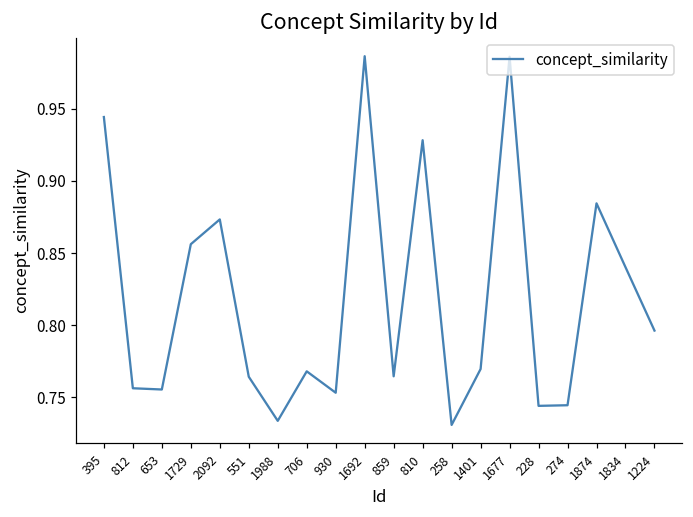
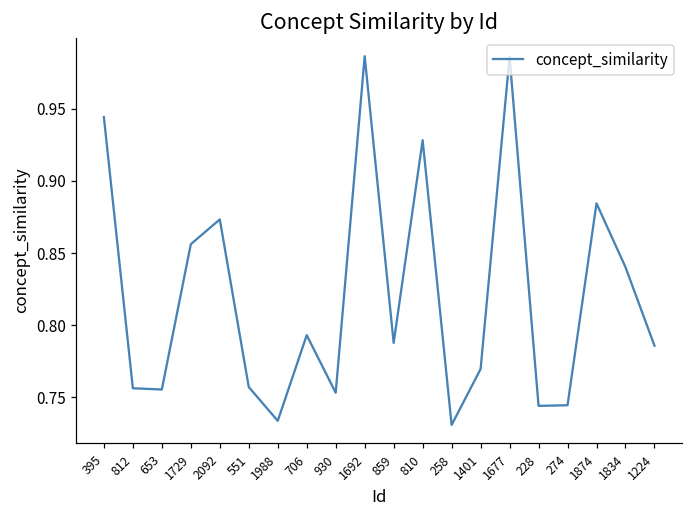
  {
    "395": 0.944,
    "812": 0.756,
    "653": 0.756,
    "1729": 0.856,
    "2092": 0.873,
-   "551": 0.764,
+   "551": 0.757,
    "1988": 0.734,
-   "706": 0.768,
+   "706": 0.793,
    "930": 0.753,
    "1692": 0.986,
-   "859": 0.765,
+   "859": 0.788,
    "810": 0.928,
    "258": 0.731,
    "1401": 0.770,
    "228": 0.744,
    "274": 0.745,
    "1874": 0.884,
    "1834": 0.840,
-   "1224": 0.796
+   "1224": 0.786
  }
